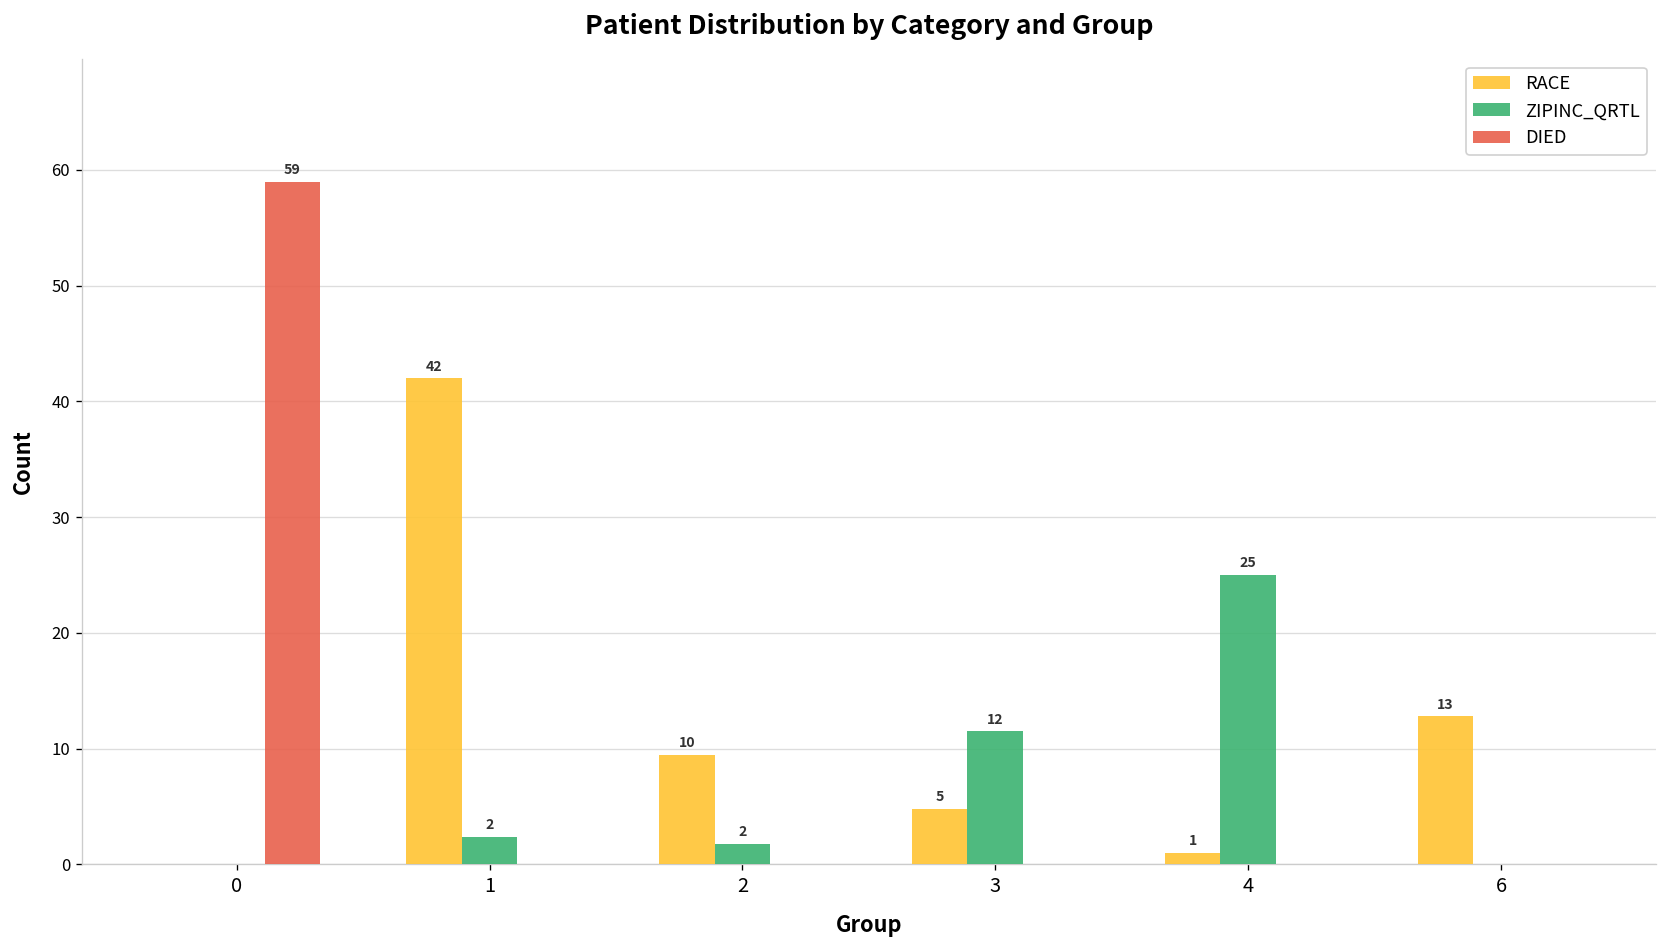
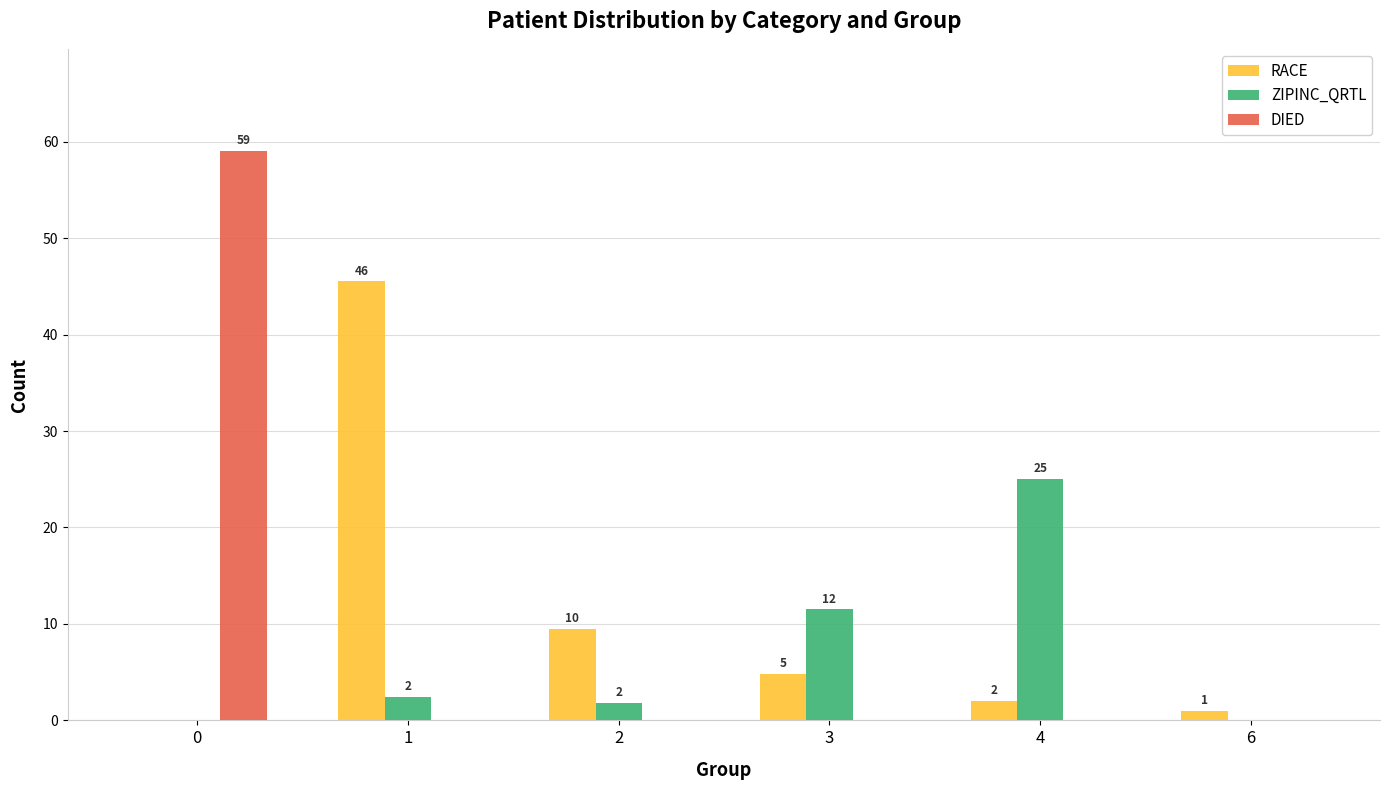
  {
    "RACE": {
-     "1": 42,
+     "1": 46,
      "2": 10,
      "3": 5,
-     "4": 1,
-     "6": 13
+     "4": 2,
+     "6": 1
    },
    "ZIPINC_QRTL": {
      "1": 2,
      "2": 2,
      "3": 12,
      "4": 25
    },
    "DIED": {
      "0": 59
    }
  }
